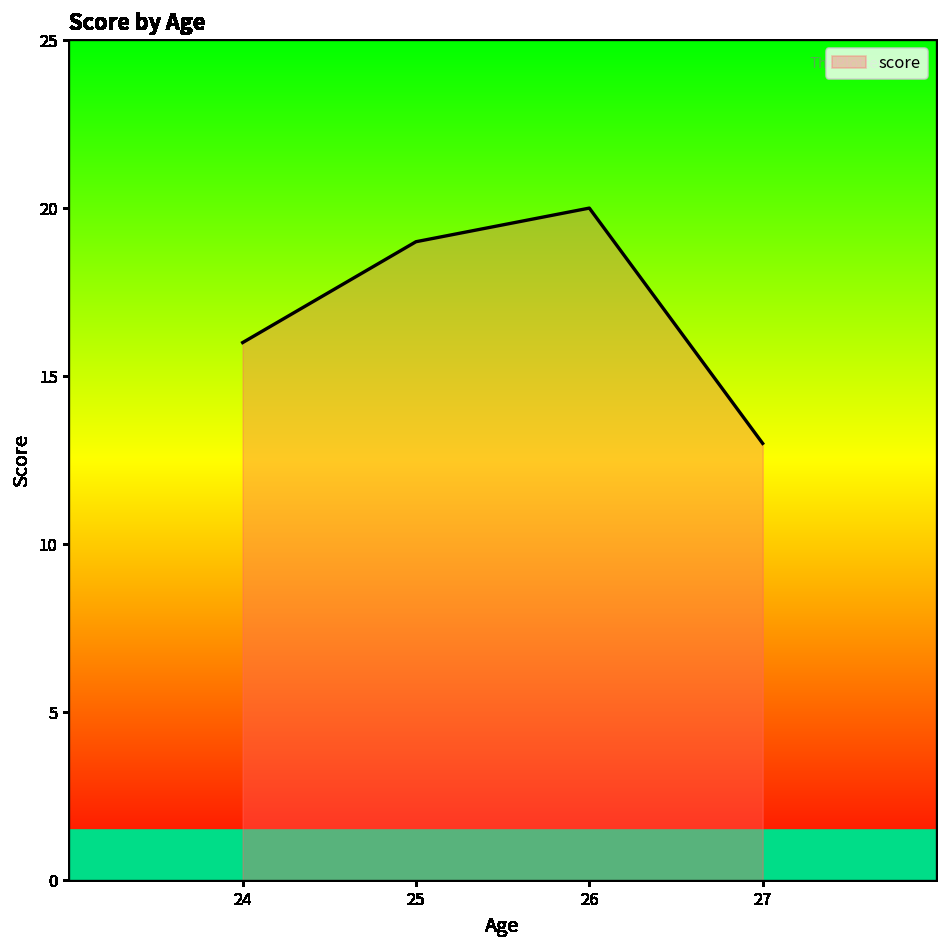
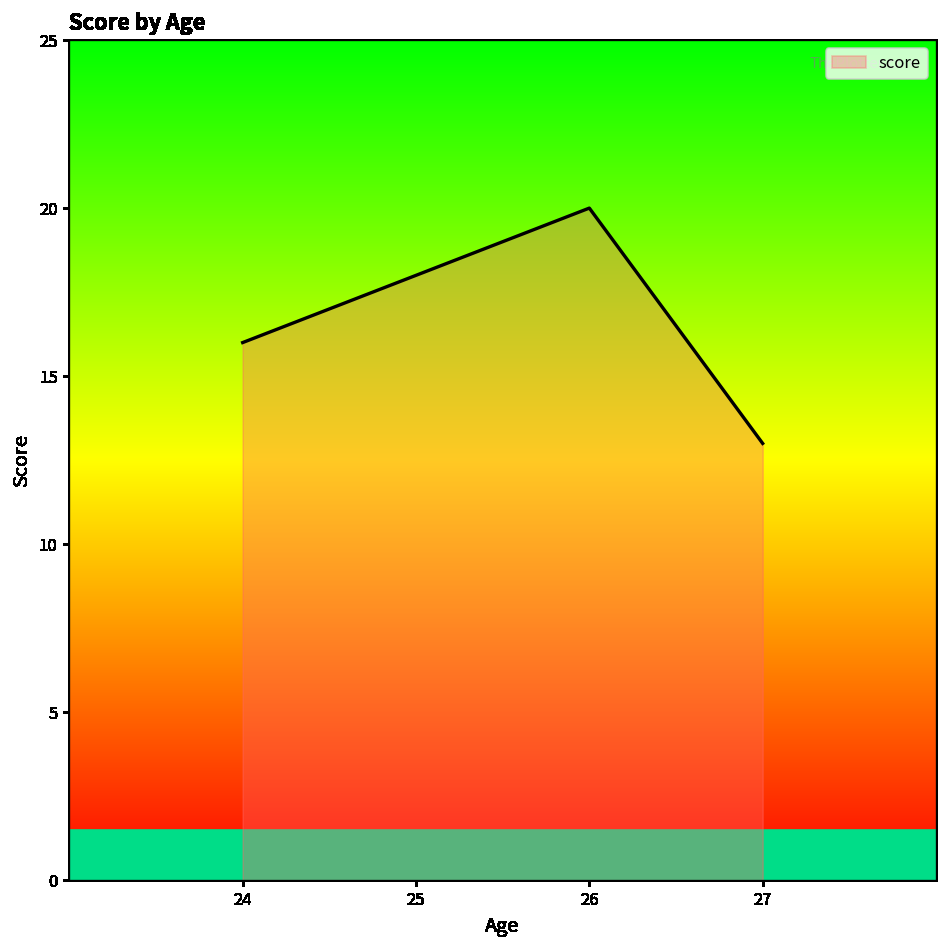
  {
    "24": 16,
-   "25": 19,
+   "25": 18,
    "26": 20,
    "27": 13
  }
